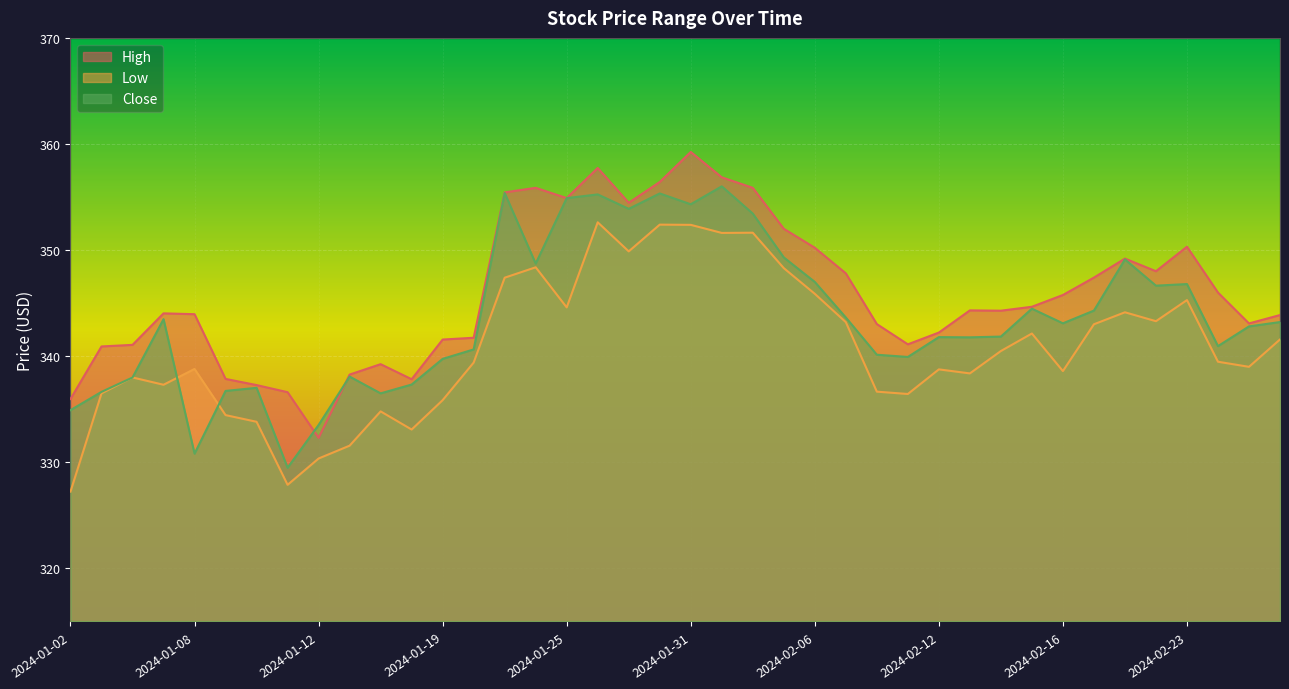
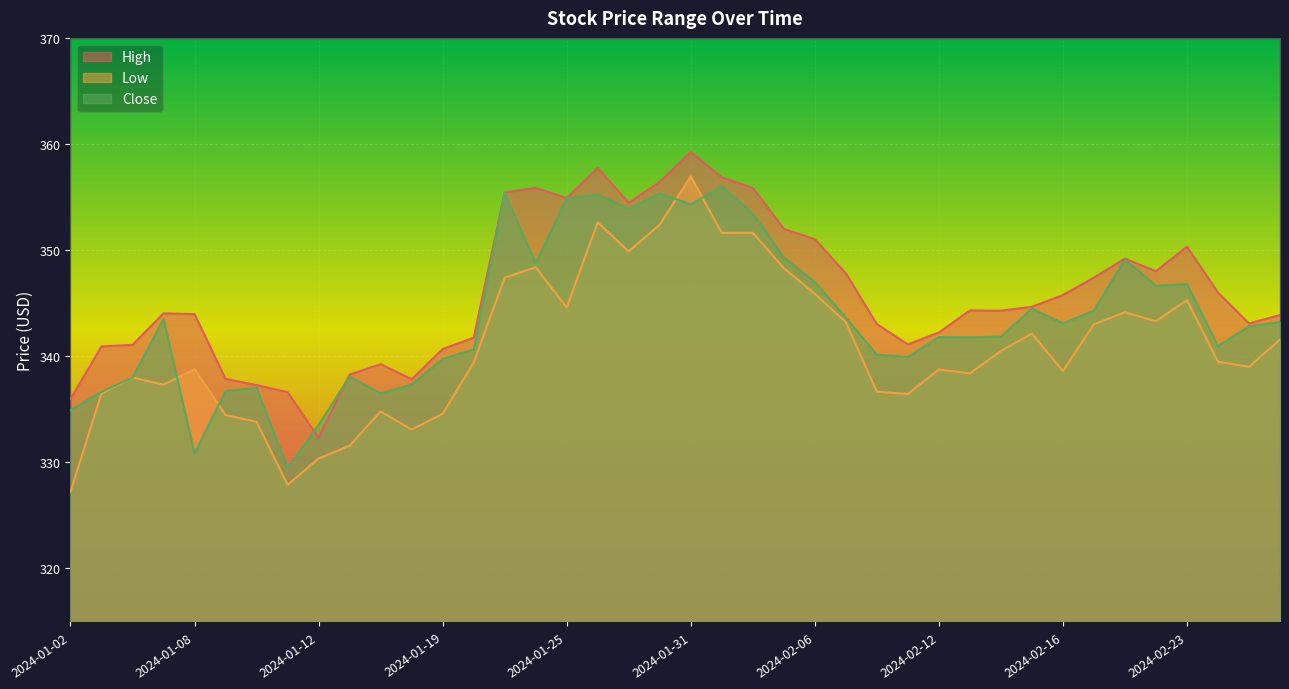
  {
    "High": {
      "2024-01-02": 336.0,
      "2024-01-08": 344.0,
      "2024-01-12": 332.3,
-     "2024-01-19": 341.6,
+     "2024-01-19": 340.7,
      "2024-01-31": 359.3,
-     "2024-02-06": 350.2,
+     "2024-02-06": 351.0,
      "2024-02-12": 342.2,
      "2024-02-16": 345.8,
      "2024-02-23": 350.3
    },
    "Low": {
      "2024-01-02": 327.2,
      "2024-01-08": 338.8,
      "2024-01-12": 330.4,
-     "2024-01-19": 335.9,
+     "2024-01-19": 334.6,
      "2024-01-25": 344.6,
-     "2024-01-31": 352.4,
+     "2024-01-31": 357.0,
      "2024-02-06": 345.9,
      "2024-02-12": 338.8,
      "2024-02-16": 338.6,
      "2024-02-23": 345.3
    },
    "Close": {
      "2024-01-02": 334.9,
      "2024-01-08": 330.8,
      "2024-01-12": 333.5,
      "2024-01-19": 339.8,
      "2024-01-31": 354.3,
      "2024-02-06": 347.0,
      "2024-02-12": 341.8,
      "2024-02-16": 343.1,
      "2024-02-23": 346.8
    }
  }
